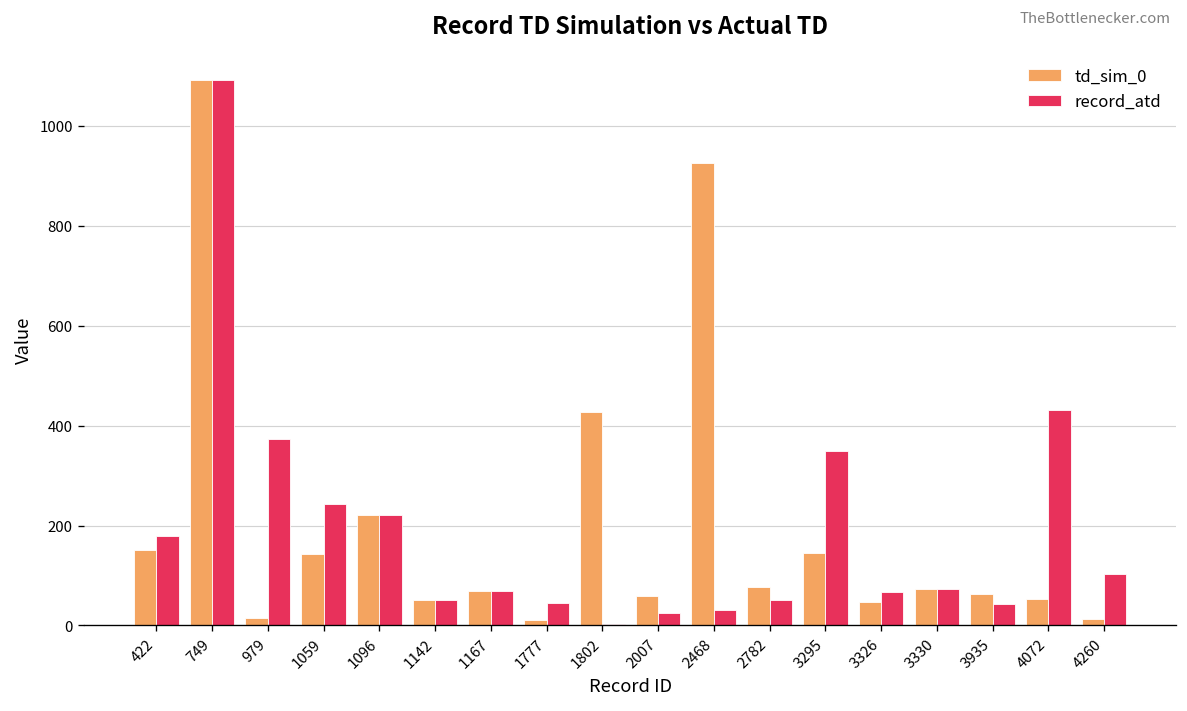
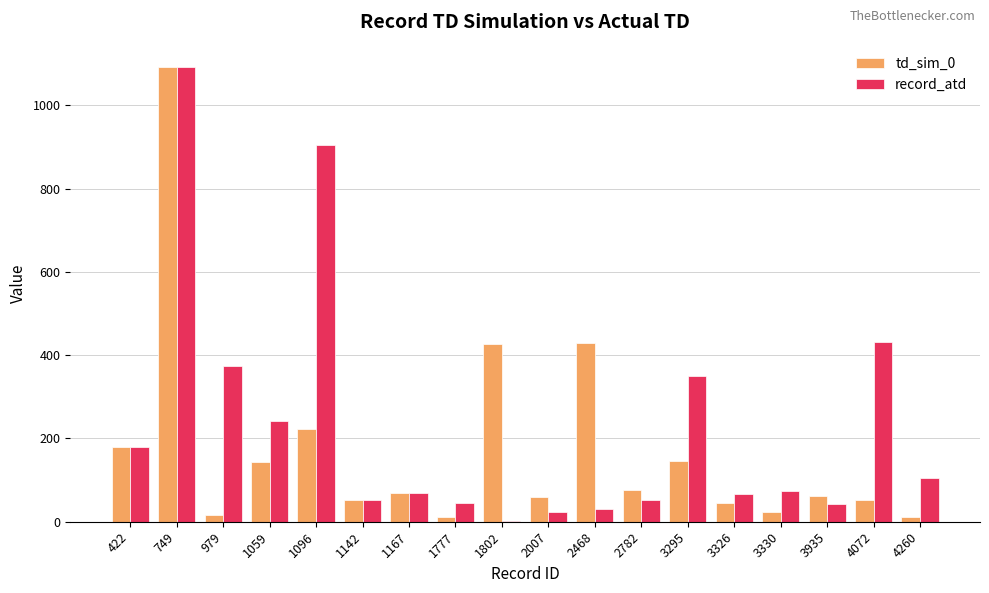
  {
    "td_sim_0": {
-     "422": 150,
+     "422": 180,
      "749": 1090,
      "979": 20,
      "1059": 140,
      "1096": 220,
      "1142": 50,
      "1167": 70,
      "1777": 10,
      "1802": 430,
      "2007": 60,
-     "2468": 930,
+     "2468": 430,
      "2782": 80,
      "3295": 150,
      "3326": 50,
-     "3330": 70,
+     "3330": 20,
      "3935": 60,
      "4072": 50,
      "4260": 10
    },
    "record_atd": {
      "422": 180,
      "749": 1090,
      "979": 370,
      "1059": 240,
-     "1096": 220,
+     "1096": 910,
      "1142": 50,
      "1167": 70,
      "1777": 50,
      "2007": 20,
      "2468": 30,
      "2782": 50,
      "3295": 350,
      "3326": 70,
      "3330": 70,
      "3935": 40,
      "4072": 430,
      "4260": 100
    }
  }
